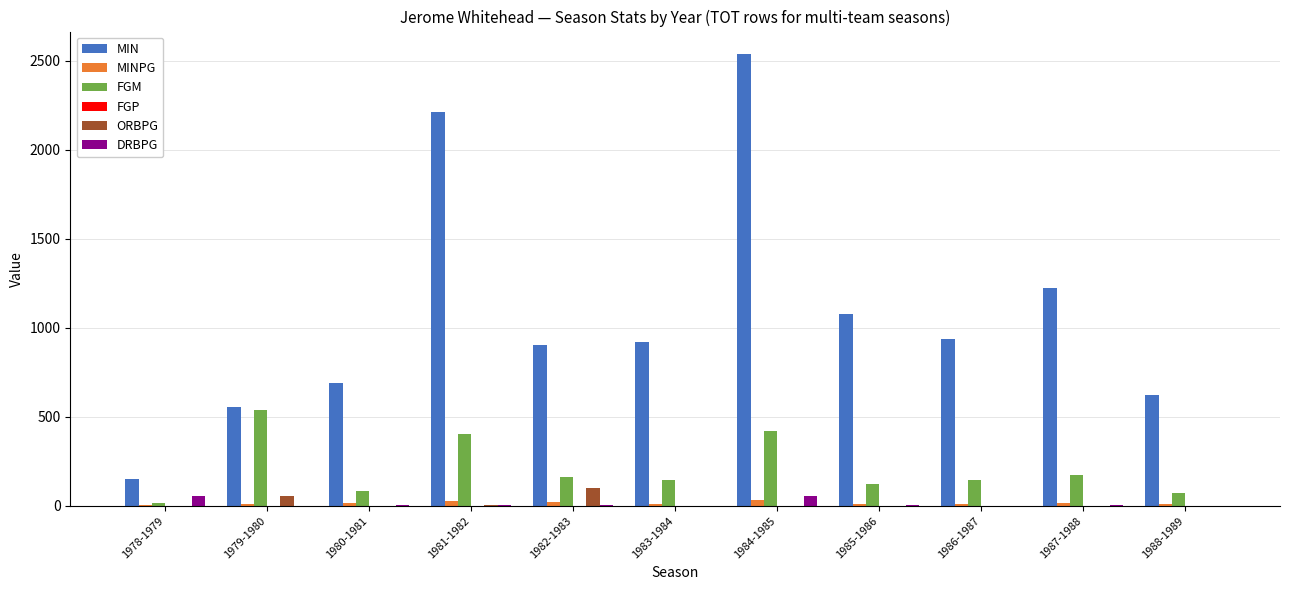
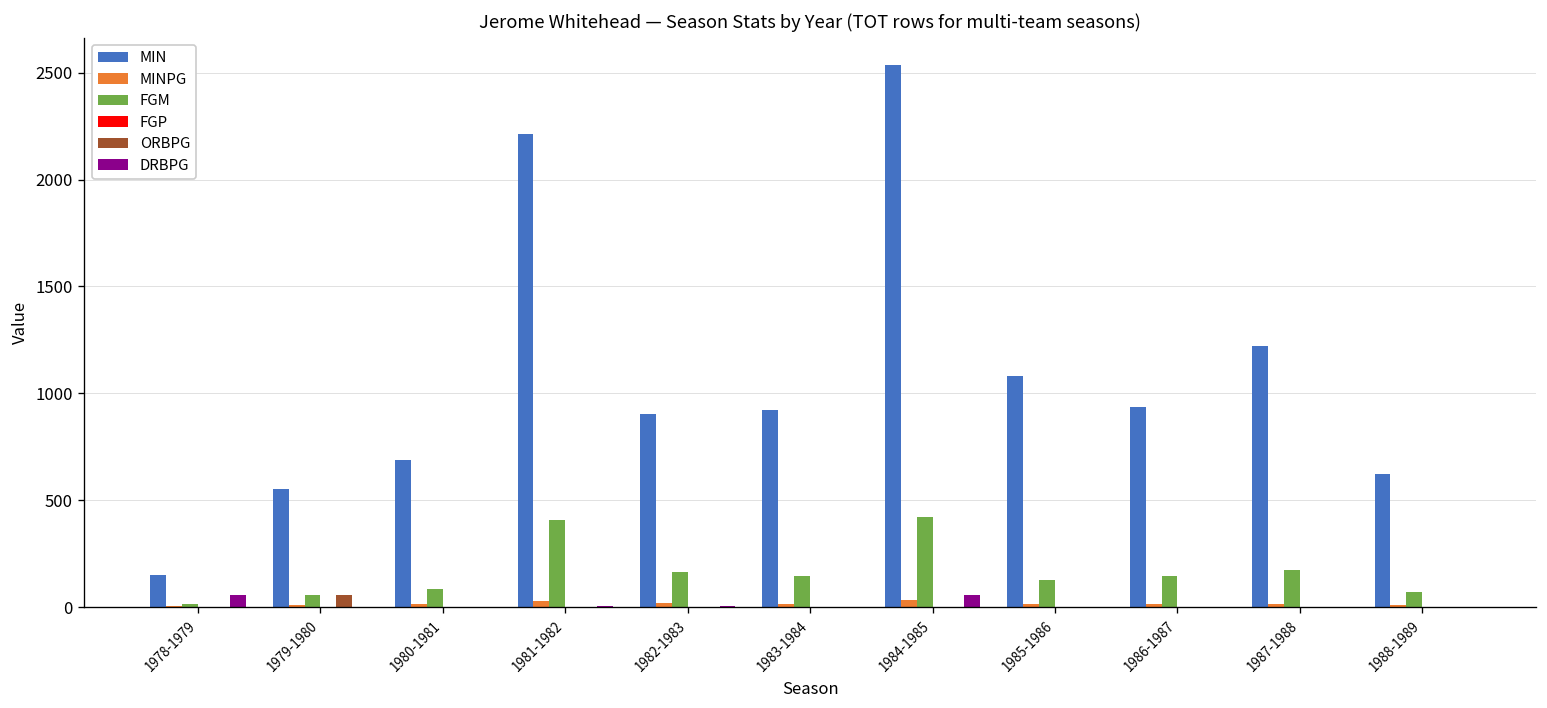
  {
    "MIN": {
      "1978-1979": 150,
      "1979-1980": 550,
      "1980-1981": 690,
      "1981-1982": 2210,
      "1982-1983": 910,
      "1983-1984": 920,
      "1984-1985": 2540,
      "1985-1986": 1080,
      "1986-1987": 940,
      "1987-1988": 1220,
      "1988-1989": 620
    },
    "MINPG": {
      "1980-1981": 10,
      "1981-1982": 30,
      "1982-1983": 20,
      "1984-1985": 30,
      "1987-1988": 20
    },
    "FGM": {
      "1978-1979": 20,
-     "1979-1980": 540,
+     "1979-1980": 60,
      "1980-1981": 80,
      "1981-1982": 410,
      "1982-1983": 160,
      "1983-1984": 140,
      "1984-1985": 420,
      "1985-1986": 130,
      "1986-1987": 150,
      "1987-1988": 170,
      "1988-1989": 70
    },
    "ORBPG": {
      "1979-1980": 60,
-     "1982-1983": 100
+     "1982-1983": 0
    },
    "DRBPG": {
      "1978-1979": 60,
      "1984-1985": 60
    }
  }
